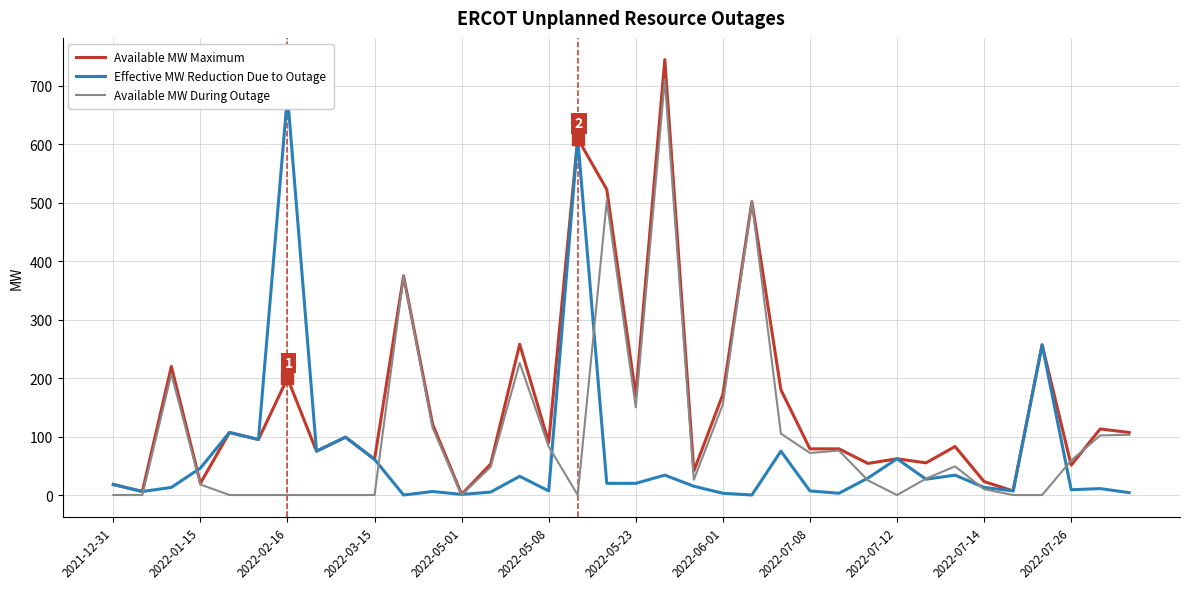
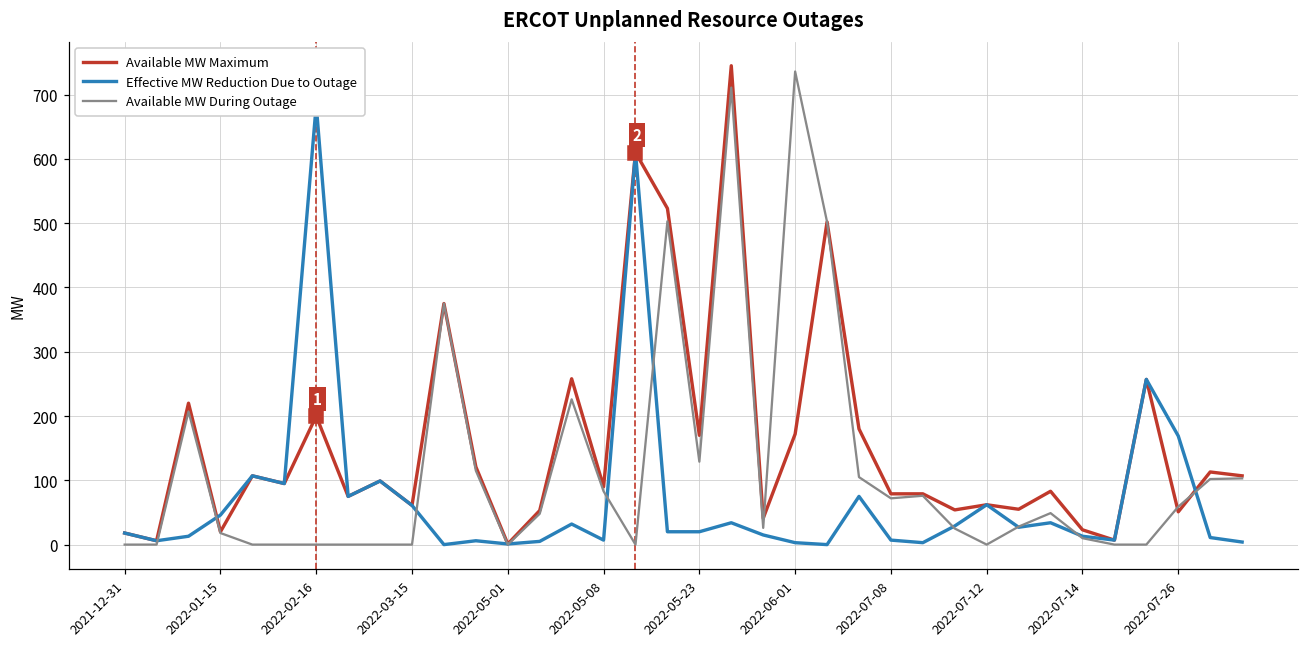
  {
    "Effective MW Reduction Due to Outage": {
      "2022-01-15": 50,
      "2022-05-23": 20,
      "2022-06-01": 0,
-     "2022-07-26": 10
+     "2022-07-26": 170
    },
    "Available MW During Outage": {
      "2022-02-16": 0,
-     "2022-05-23": 150,
-     "2022-06-01": 160,
+     "2022-05-23": 130,
+     "2022-06-01": 740,
      "2022-07-12": 0,
      "2022-07-26": 60
    }
  }
